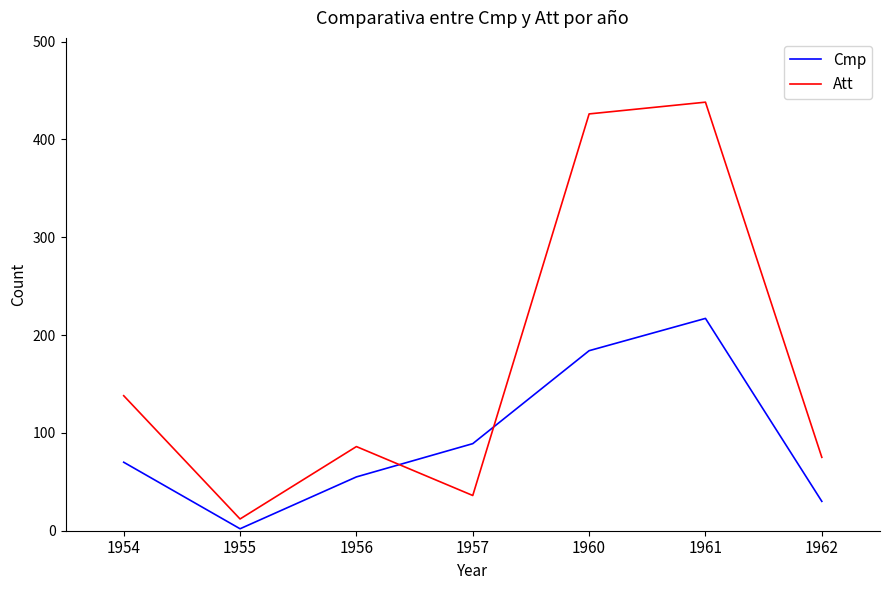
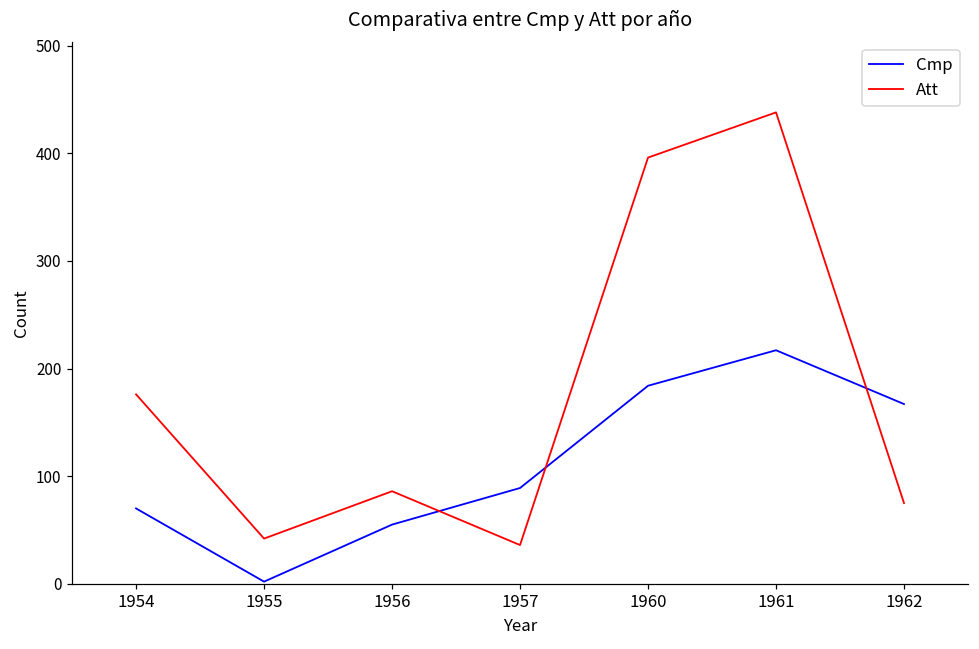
  {
    "Cmp": {
      "1954": 70,
      "1955": 0,
      "1956": 60,
      "1957": 90,
      "1960": 180,
      "1961": 220,
-     "1962": 30
+     "1962": 170
    },
    "Att": {
-     "1954": 140,
-     "1955": 10,
+     "1954": 180,
+     "1955": 40,
      "1956": 90,
      "1957": 40,
-     "1960": 430,
+     "1960": 400,
      "1961": 440,
      "1962": 80
    }
  }
